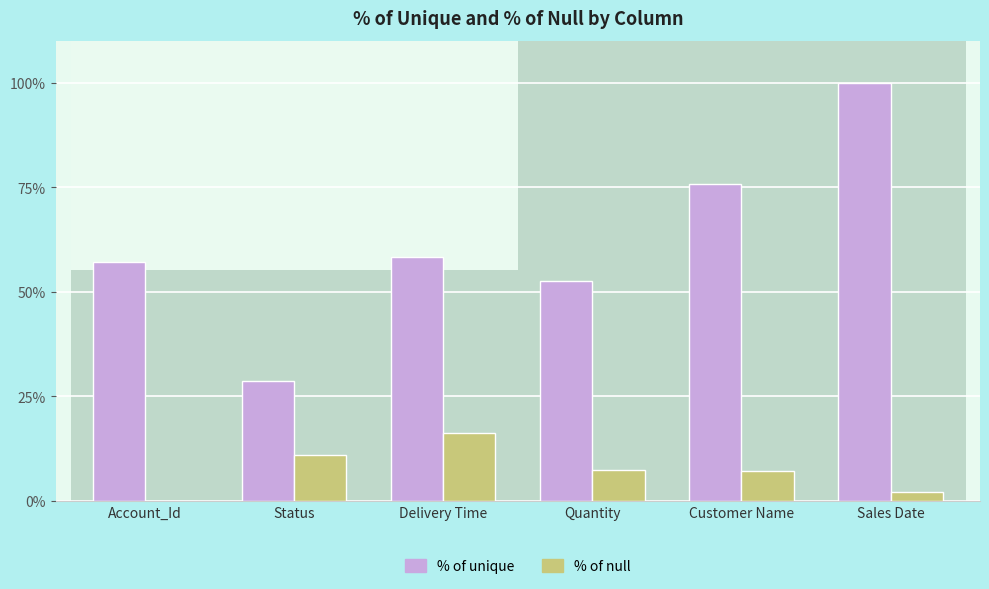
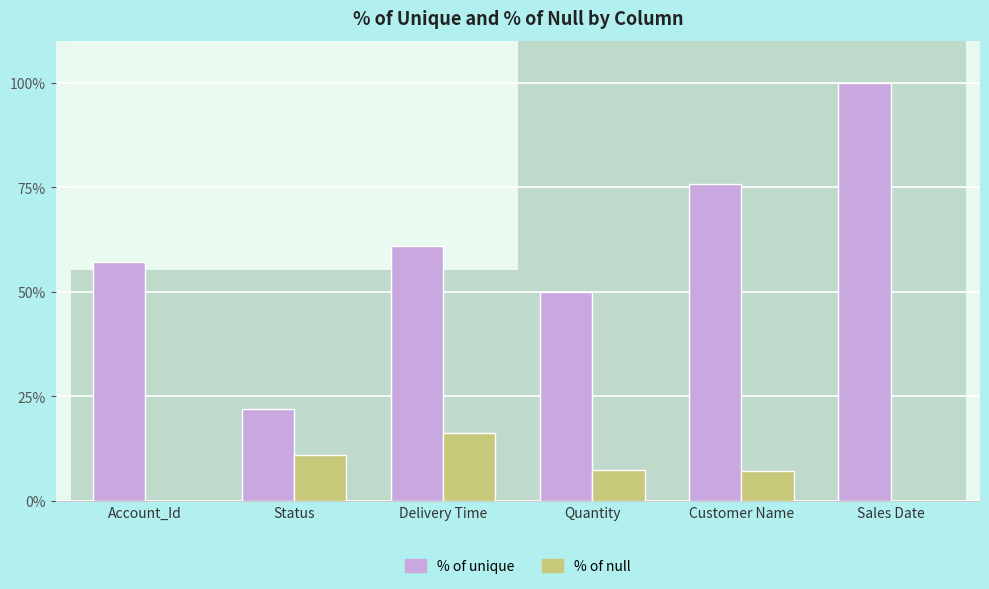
  {
    "% of unique": {
      "Account_Id": "57%",
-     "Status": "29%",
-     "Delivery Time": "58%",
-     "Quantity": "53%",
+     "Status": "22%",
+     "Delivery Time": "61%",
+     "Quantity": "50%",
      "Customer Name": "76%",
      "Sales Date": "100%"
    },
    "% of null": {
      "Account_Id": "0%",
      "Status": "11%",
      "Delivery Time": "16%",
      "Quantity": "7%",
      "Customer Name": "7%",
-     "Sales Date": "2%"
+     "Sales Date": "0%"
    }
  }
